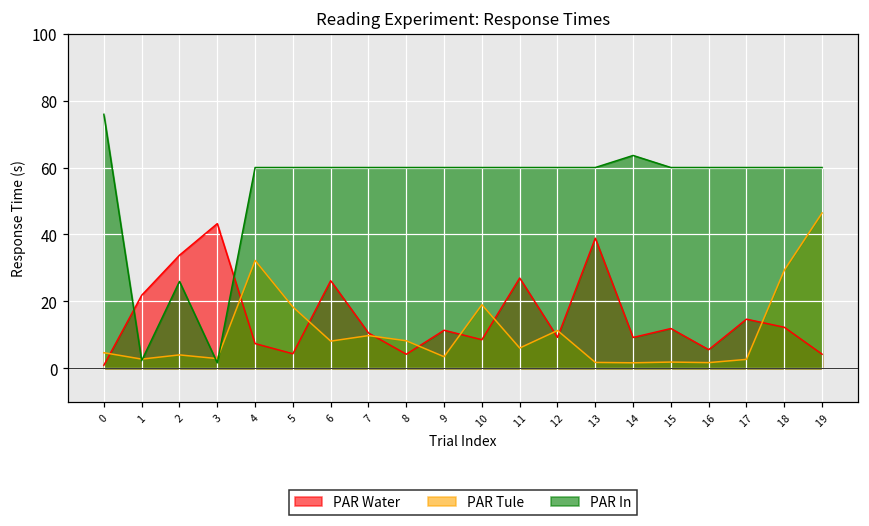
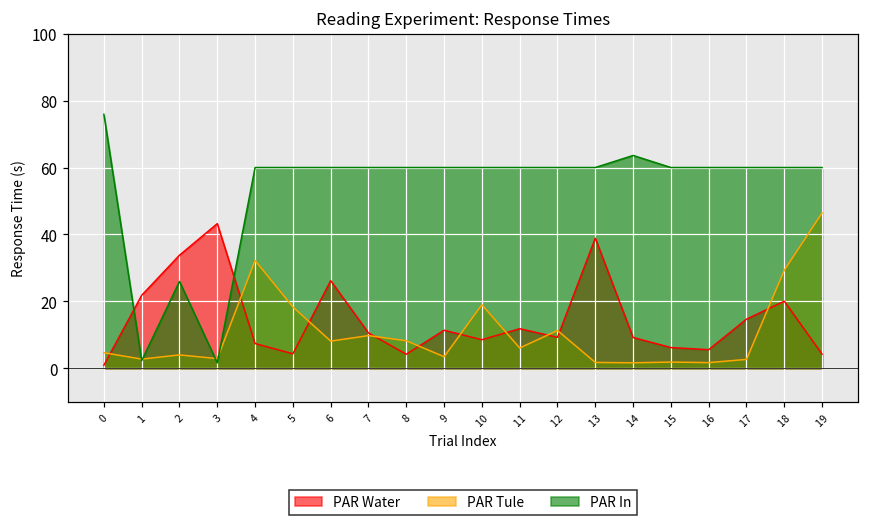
  {
    "PAR Water": {
      "0": 1,
      "1": 22,
      "2": 34,
      "3": 43,
      "4": 7,
      "5": 4,
      "6": 26,
      "8": 4,
      "9": 11,
      "10": 9,
-     "11": 27,
+     "11": 12,
      "12": 9,
      "13": 39,
      "14": 9,
-     "15": 12,
+     "15": 6,
      "16": 6,
      "17": 15,
-     "18": 12,
+     "18": 20,
      "19": 4
    },
    "PAR Tule": {
      "0": 5,
      "2": 4,
      "3": 3,
      "4": 32,
      "5": 18,
      "6": 8,
      "8": 8,
      "9": 3,
      "10": 19,
      "11": 6,
      "12": 11,
      "13": 2,
      "14": 2,
      "15": 2,
      "16": 2,
      "17": 3,
      "18": 29,
      "19": 46
    },
    "PAR In": {
      "0": 76,
      "2": 26,
      "3": 2,
      "4": 60,
      "5": 60,
      "6": 60,
      "7": 60,
      "8": 60,
      "9": 60,
      "10": 60,
      "11": 60,
      "12": 60,
      "13": 60,
      "14": 64,
      "15": 60,
      "16": 60,
      "17": 60,
      "18": 60,
      "19": 60
    }
  }
